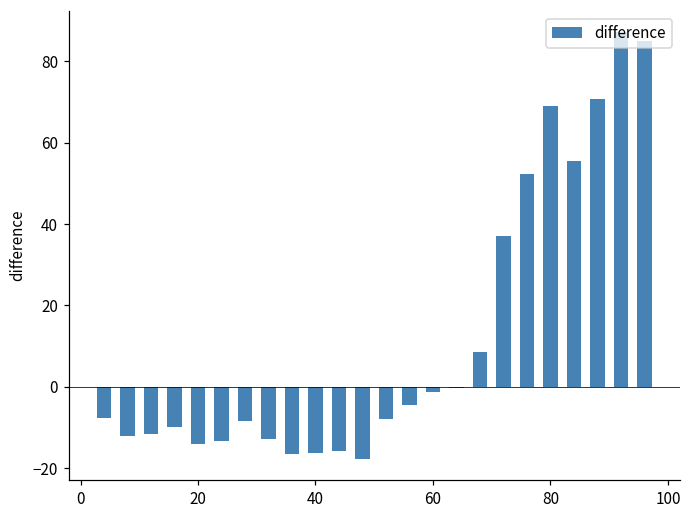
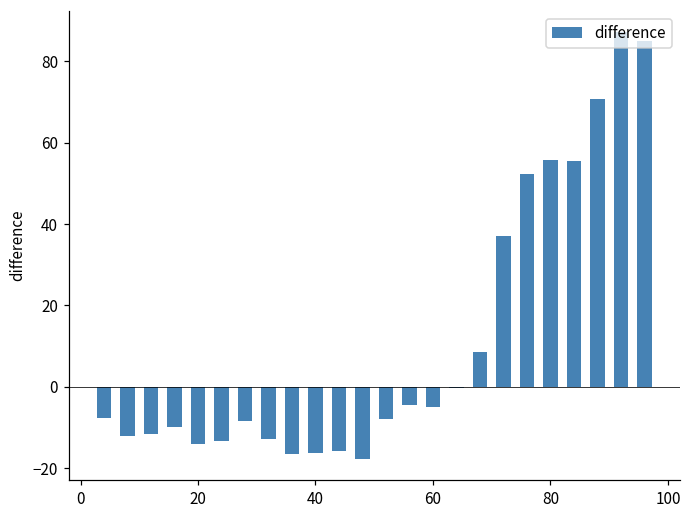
  {
    "0": 0,
    "20": -14,
    "40": -16,
-   "60": -1,
-   "80": 69
+   "60": -5,
+   "80": 56
  }
